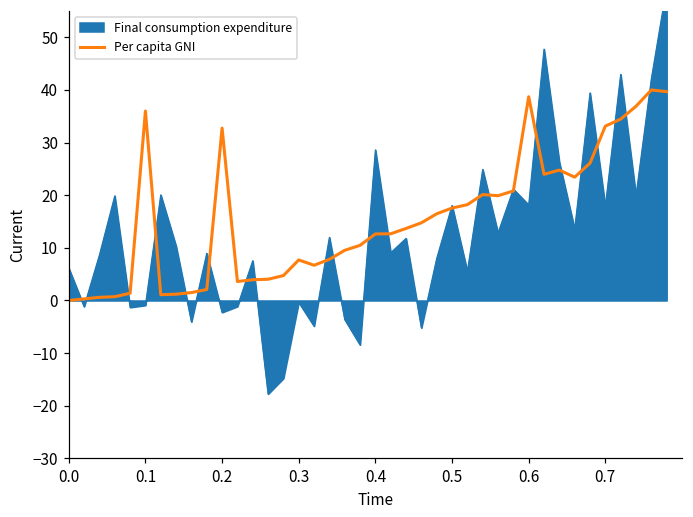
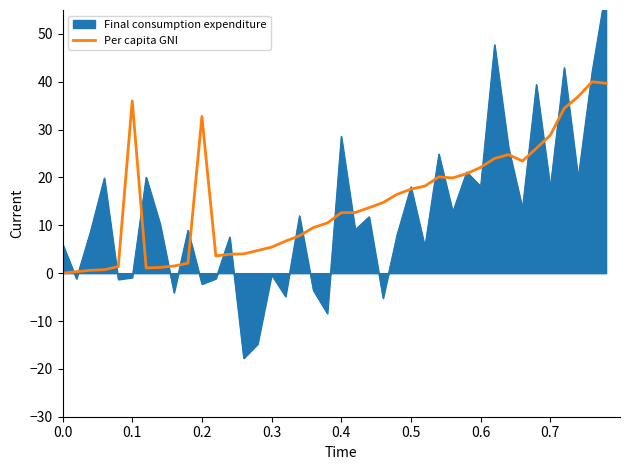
  {
    "Per capita GNI": {
      "0.0": 0,
      "0.1": 36,
      "0.2": 33,
-     "0.3": 8,
+     "0.3": 5,
      "0.4": 13,
-     "0.6": 39,
-     "0.7": 33
+     "0.6": 22,
+     "0.7": 29
    }
  }
